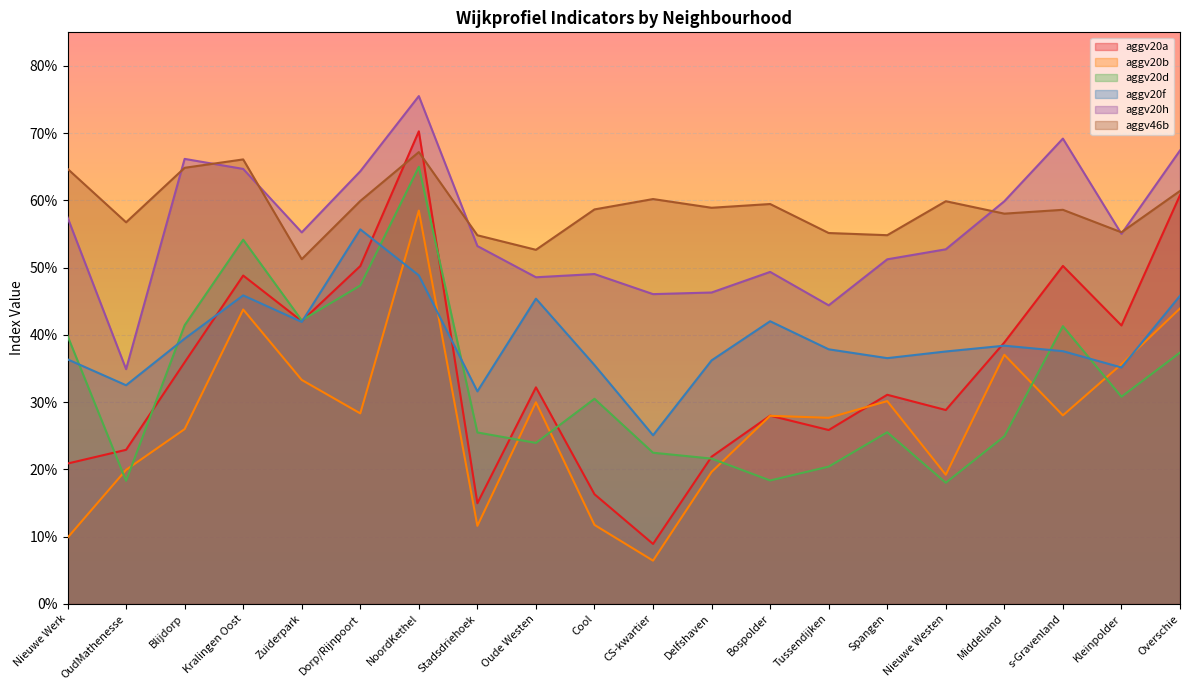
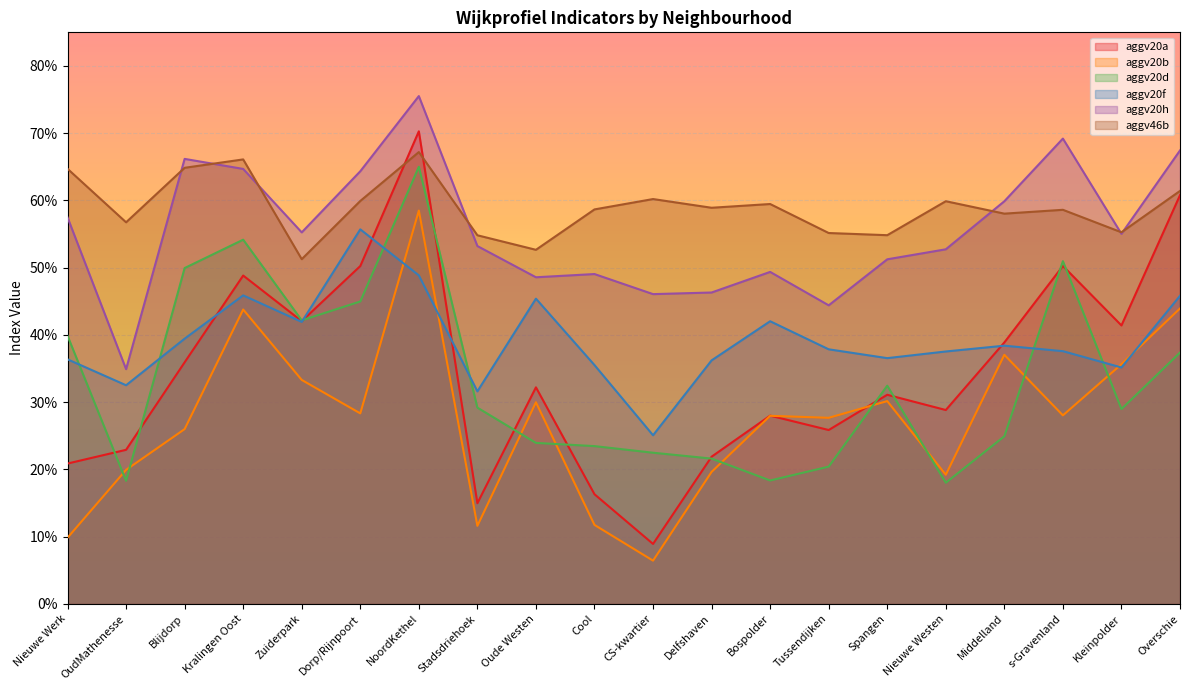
  {
    "aggv20d": {
      "Nieuwe Werk": "40%",
      "OudMathenesse": "18%",
-     "Blijdorp": "41%",
+     "Blijdorp": "50%",
      "Kralingen Oost": "54%",
-     "Dorp/Rijnpoort": "47%",
+     "Dorp/Rijnpoort": "45%",
      "NoordKethel": "65%",
-     "Stadsdriehoek": "25%",
+     "Stadsdriehoek": "29%",
      "Oude Westen": "24%",
-     "Cool": "31%",
+     "Cool": "23%",
      "CS-kwartier": "22%",
      "Bospolder": "18%",
      "Tussendijken": "20%",
-     "Spangen": "26%",
+     "Spangen": "32%",
      "Nieuwe Westen": "18%",
      "Middelland": "25%",
-     "s-Gravenland": "41%",
-     "Kleinpolder": "31%",
+     "s-Gravenland": "51%",
+     "Kleinpolder": "29%",
      "Overschie": "37%"
    }
  }
